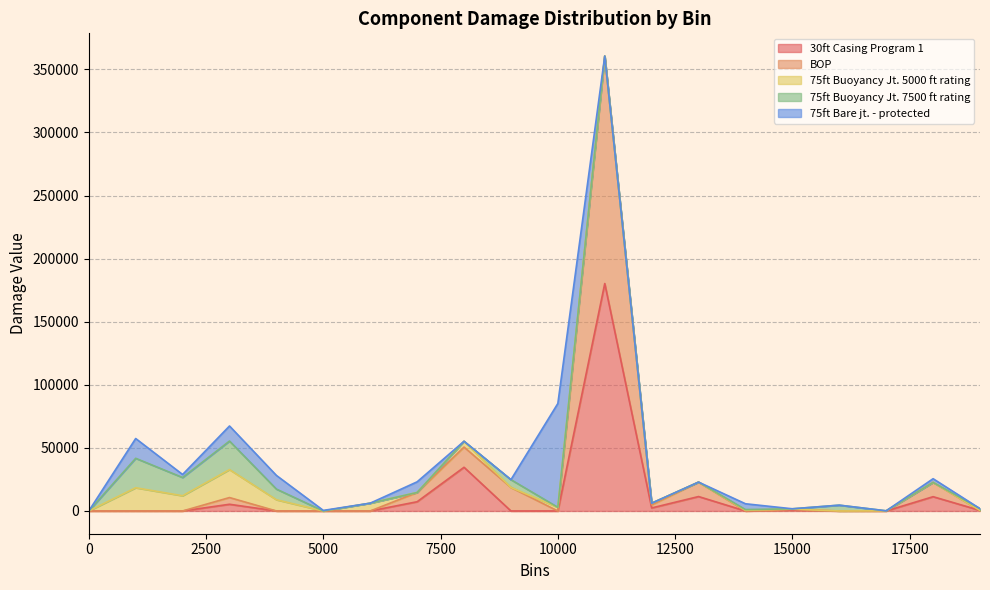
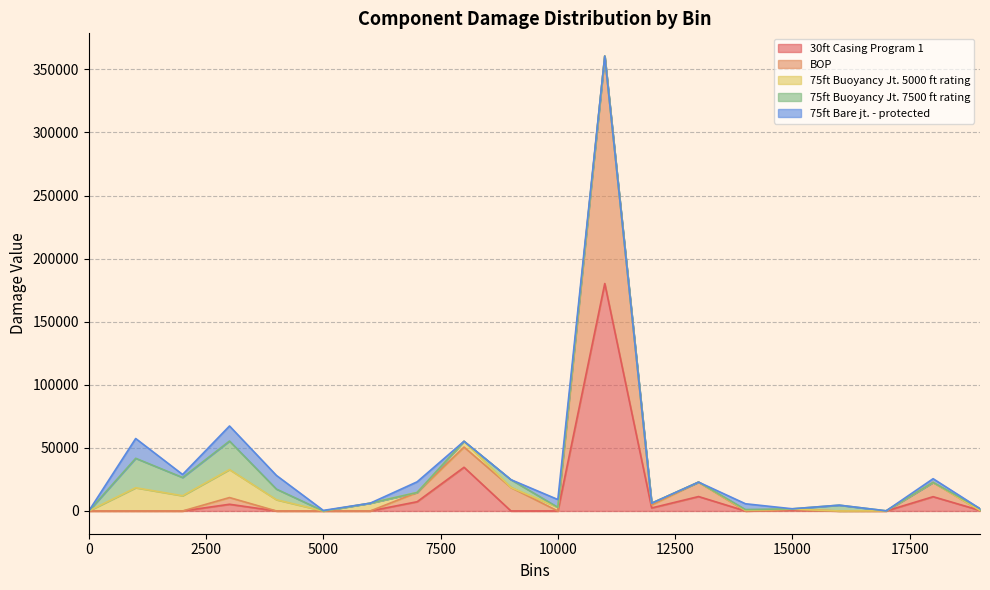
  {
    "75ft Bare jt. - protected": {
-     "10000": 82000
+     "10000": 6000
    }
  }
